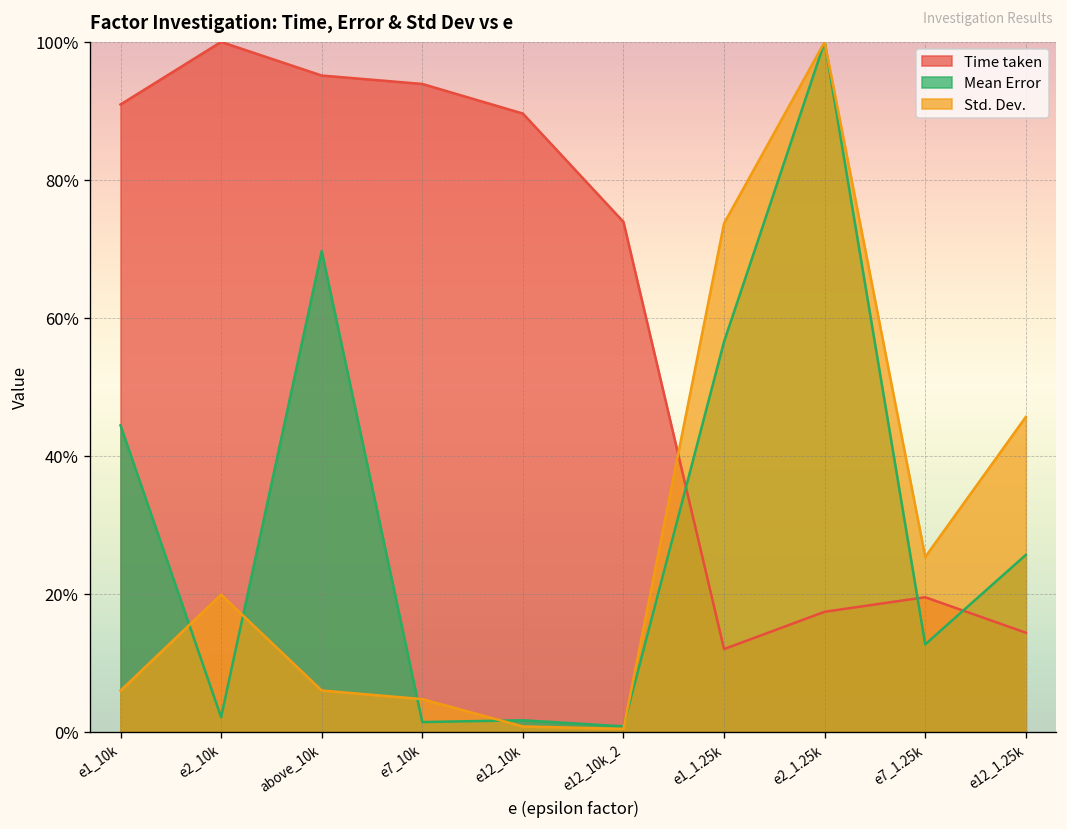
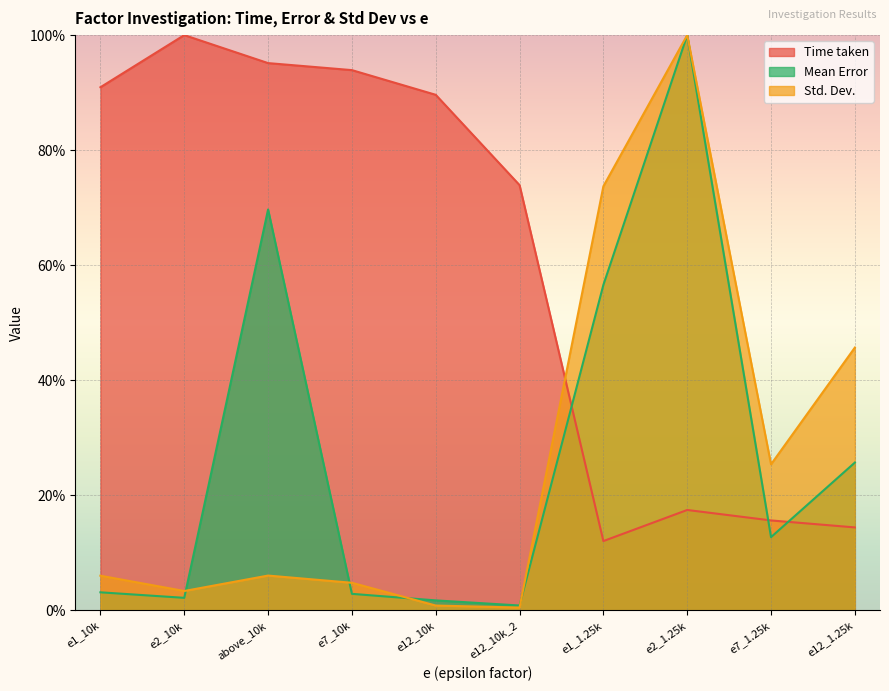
  {
    "Time taken": {
      "e1_10k": "91%",
      "e2_10k": "100%",
      "above_10k": "95%",
      "e7_10k": "94%",
      "e12_10k": "90%",
      "e12_10k_2": "74%",
      "e1_1.25k": "12%",
      "e2_1.25k": "17%",
-     "e7_1.25k": "20%",
+     "e7_1.25k": "16%",
      "e12_1.25k": "14%"
    },
    "Mean Error": {
-     "e1_10k": "44%",
+     "e1_10k": "3%",
      "e2_10k": "2%",
      "above_10k": "70%",
-     "e7_10k": "1%",
+     "e7_10k": "3%",
      "e12_10k": "2%",
      "e1_1.25k": "57%",
      "e7_1.25k": "13%",
      "e12_1.25k": "26%"
    },
    "Std. Dev.": {
      "e1_10k": "6%",
-     "e2_10k": "20%",
+     "e2_10k": "3%",
      "above_10k": "6%",
      "e7_10k": "5%",
      "e12_10k": "1%",
      "e1_1.25k": "74%",
      "e7_1.25k": "25%",
      "e12_1.25k": "46%"
    }
  }
